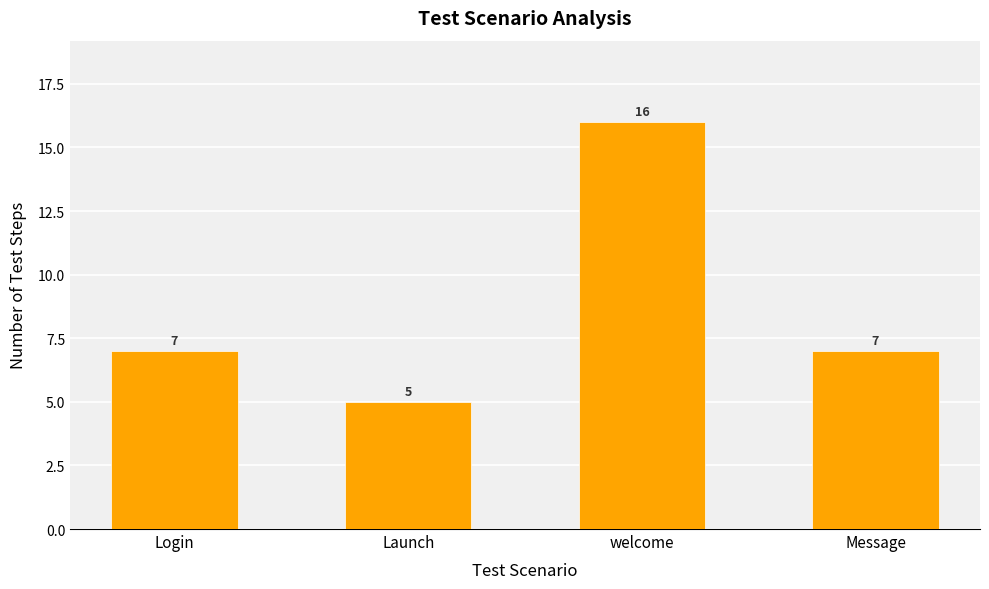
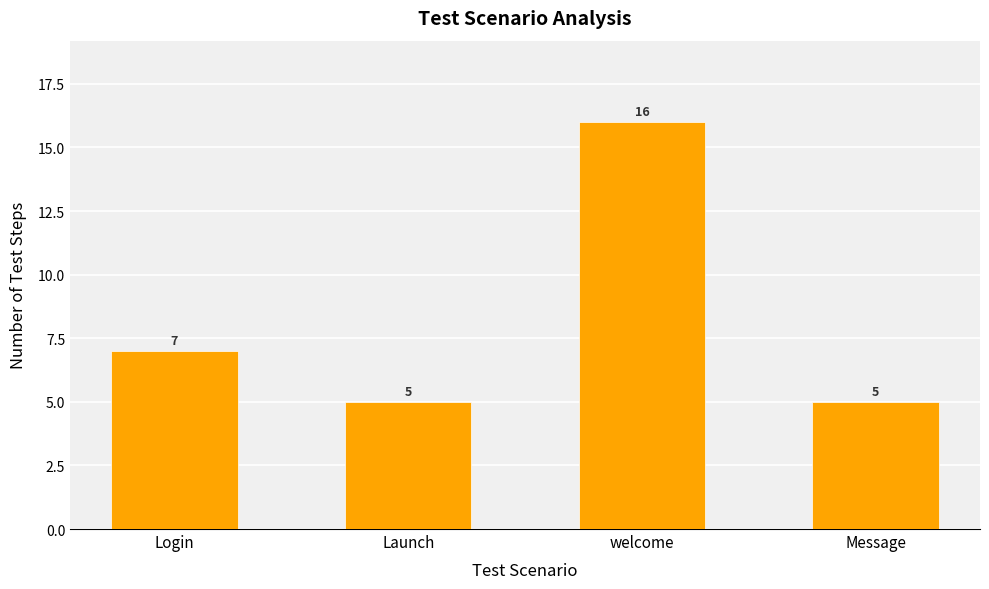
  {
    "Login": 7,
    "Launch": 5,
    "welcome": 16,
-   "Message": 7
+   "Message": 5
  }
